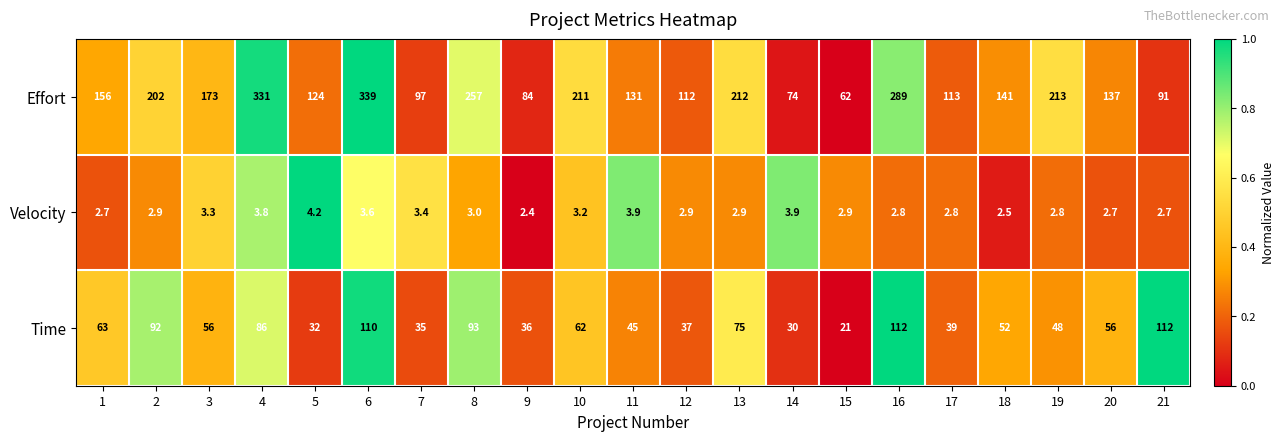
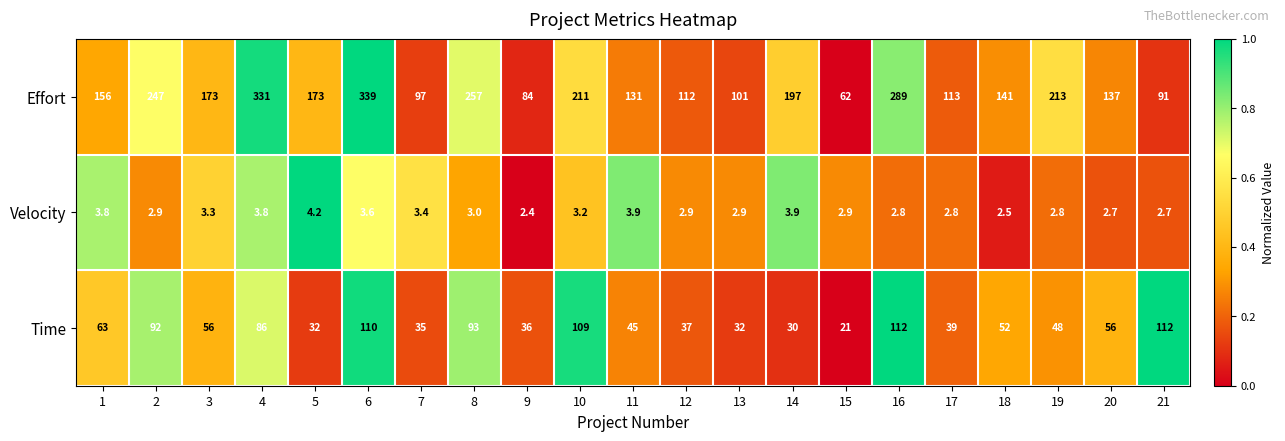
  {
    "Effort": {
      "1": 156,
-     "2": 202,
+     "2": 247,
      "3": 173,
      "4": 331,
-     "5": 124,
+     "5": 173,
      "6": 339,
      "7": 97,
      "8": 257,
      "9": 84,
      "10": 211,
      "11": 131,
      "12": 112,
-     "13": 212,
-     "14": 74,
+     "13": 101,
+     "14": 197,
      "15": 62,
      "16": 289,
      "17": 113,
      "18": 141,
      "19": 213,
      "20": 137,
      "21": 91
    },
    "Velocity": {
-     "1": 2.7,
+     "1": 3.8,
      "2": 2.9,
      "3": 3.3,
      "4": 3.8,
      "5": 4.2,
      "6": 3.6,
      "7": 3.4,
      "8": 3.0,
      "9": 2.4,
      "10": 3.2,
      "11": 3.9,
      "12": 2.9,
      "13": 2.9,
      "14": 3.9,
      "15": 2.9,
      "16": 2.8,
      "17": 2.8,
      "18": 2.5,
      "19": 2.8,
      "20": 2.7,
      "21": 2.7
    },
    "Time": {
      "1": 63,
      "2": 92,
      "3": 56,
      "4": 86,
      "5": 32,
      "6": 110,
      "7": 35,
      "8": 93,
      "9": 36,
-     "10": 62,
+     "10": 109,
      "11": 45,
      "12": 37,
-     "13": 75,
+     "13": 32,
      "14": 30,
      "15": 21,
      "16": 112,
      "17": 39,
      "18": 52,
      "19": 48,
      "20": 56,
      "21": 112
    }
  }
